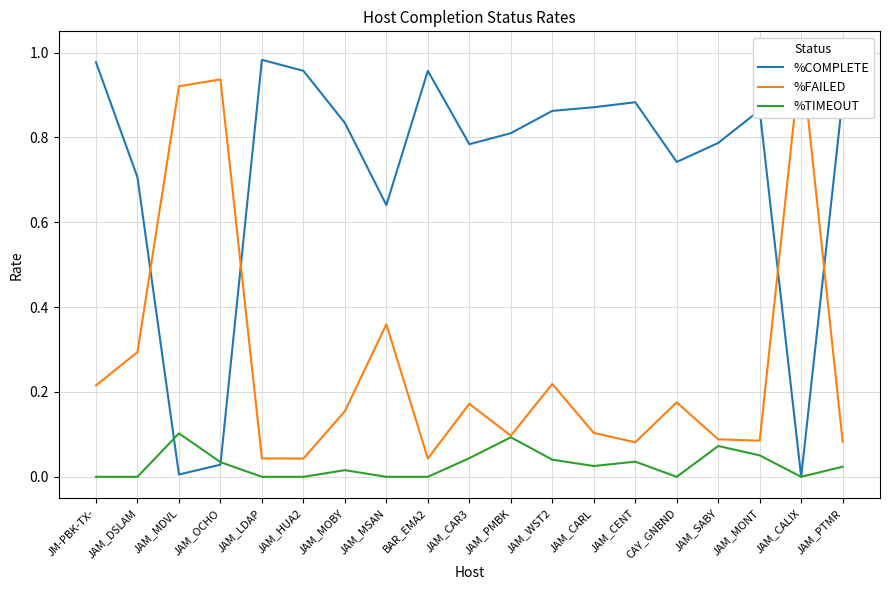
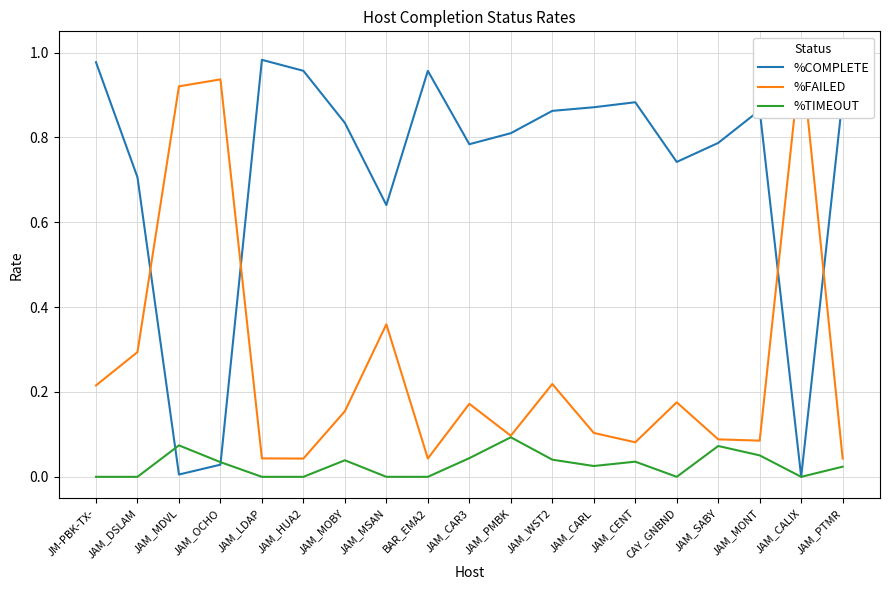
  {
    "%COMPLETE": {
      "JM-PBK-TX-": 0.98,
      "JAM_DSLAM": 0.71,
      "JAM_MDVL": 0.01,
      "JAM_OCHO": 0.03,
      "JAM_LDAP": 0.98,
      "JAM_HUA2": 0.96,
      "JAM_MOBY": 0.83,
      "JAM_MSAN": 0.64,
      "BAR_EMA2": 0.96,
      "JAM_CAR3": 0.78,
      "JAM_PMBK": 0.81,
      "JAM_WST2": 0.86,
      "JAM_CARL": 0.87,
      "JAM_CENT": 0.88,
      "CAY_GNBND": 0.74,
      "JAM_SABY": 0.79
    },
    "%FAILED": {
      "JM-PBK-TX-": 0.22,
      "JAM_DSLAM": 0.29,
      "JAM_MDVL": 0.92,
      "JAM_OCHO": 0.94,
      "JAM_LDAP": 0.04,
      "JAM_HUA2": 0.04,
      "JAM_MOBY": 0.15,
      "JAM_MSAN": 0.36,
      "BAR_EMA2": 0.04,
      "JAM_CAR3": 0.17,
      "JAM_WST2": 0.22,
      "JAM_CARL": 0.10,
      "JAM_CENT": 0.08,
      "CAY_GNBND": 0.18,
      "JAM_SABY": 0.09,
      "JAM_MONT": 0.09,
-     "JAM_PTMR": 0.08
+     "JAM_PTMR": 0.04
    },
    "%TIMEOUT": {
      "JM-PBK-TX-": 0.00,
      "JAM_DSLAM": 0.00,
-     "JAM_MDVL": 0.10,
+     "JAM_MDVL": 0.07,
      "JAM_OCHO": 0.03,
      "JAM_LDAP": 0.00,
      "JAM_HUA2": 0.00,
-     "JAM_MOBY": 0.02,
+     "JAM_MOBY": 0.04,
      "JAM_MSAN": 0.00,
      "BAR_EMA2": 0.00,
      "JAM_CAR3": 0.04,
      "JAM_WST2": 0.04,
      "JAM_CARL": 0.03,
      "JAM_CENT": 0.04,
      "CAY_GNBND": 0.00,
      "JAM_SABY": 0.07,
      "JAM_MONT": 0.05,
      "JAM_PTMR": 0.02
    }
  }
